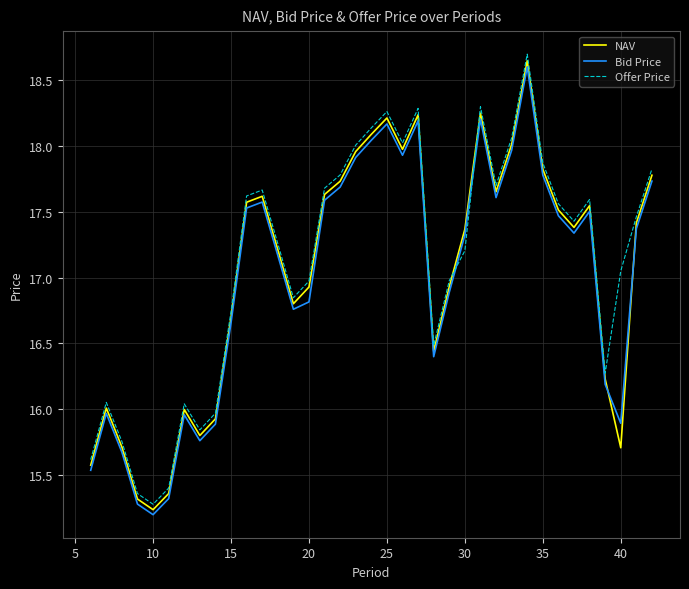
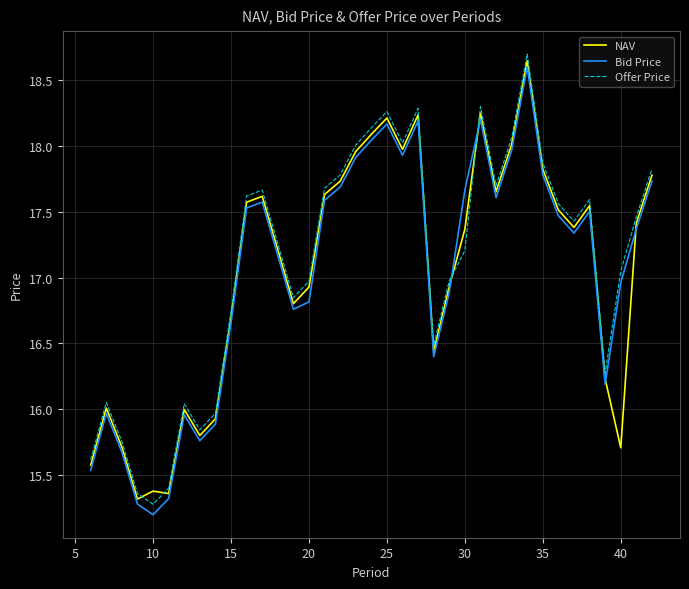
  {
    "NAV": {
-     "10": 15.24,
+     "10": 15.38,
      "15": 16.70,
      "20": 16.93,
      "25": 18.21,
      "30": 17.37,
      "35": 17.82,
      "40": 15.71
    },
    "Bid Price": {
      "10": 15.20,
      "15": 16.66,
      "20": 16.82,
      "25": 18.17,
-     "30": 17.32,
+     "30": 17.66,
      "35": 17.78,
-     "40": 15.89
+     "40": 16.96
    },
    "Offer Price": {
      "10": 15.28,
      "15": 16.74,
      "20": 16.97,
      "25": 18.26,
      "30": 17.20,
      "35": 17.87,
      "40": 17.05
    }
  }
